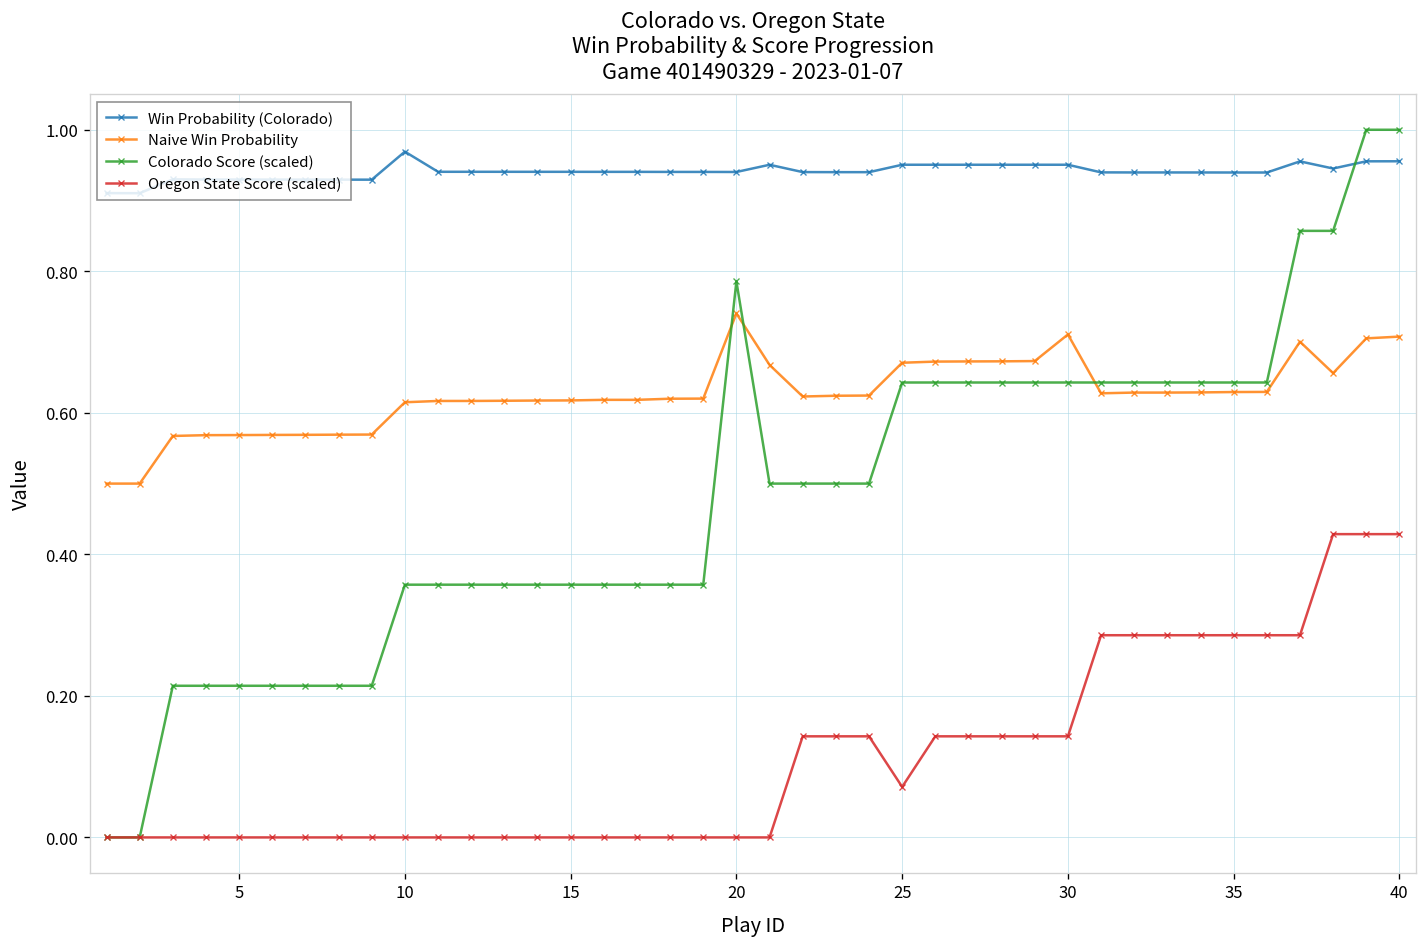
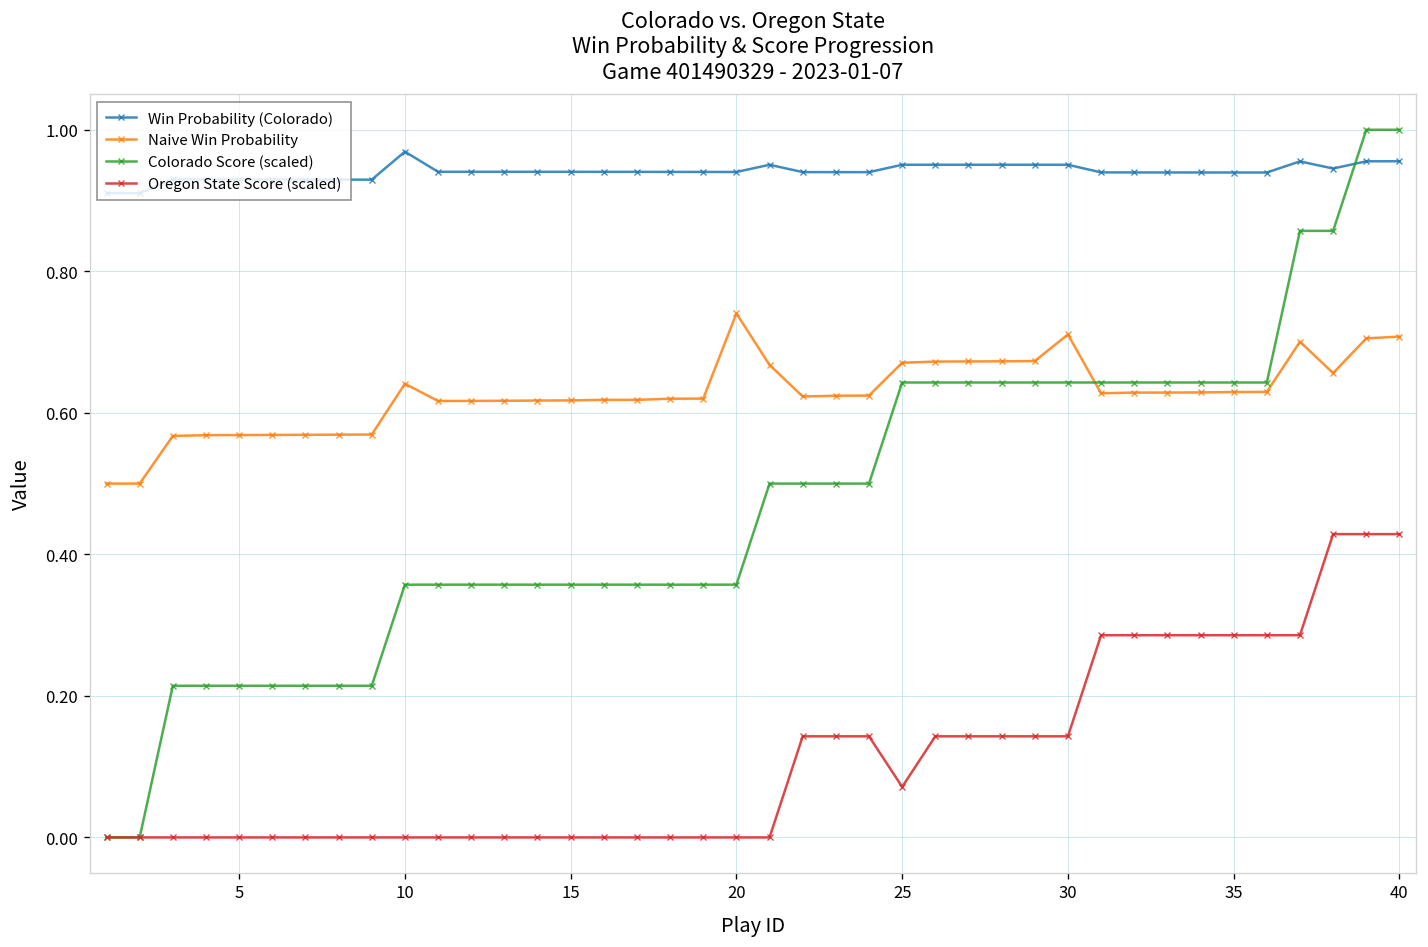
  {
    "Win Probability (Colorado)": {
      "10": 0.97,
      "15": 0.94,
      "20": 0.94,
      "25": 0.95,
      "30": 0.95,
      "35": 0.94,
      "40": 0.96
    },
    "Naive Win Probability": {
      "5": 0.57,
-     "10": 0.61,
+     "10": 0.64,
      "15": 0.62,
      "20": 0.74,
      "25": 0.67,
      "30": 0.71,
      "35": 0.63,
      "40": 0.71
    },
    "Colorado Score (scaled)": {
      "5": 0.21,
      "10": 0.36,
      "15": 0.36,
-     "20": 0.79,
+     "20": 0.36,
      "25": 0.64,
      "30": 0.64,
      "35": 0.64,
      "40": 1.00
    },
    "Oregon State Score (scaled)": {
      "5": 0.00,
      "10": 0.00,
      "15": 0.00,
      "20": 0.00,
      "25": 0.07,
      "30": 0.14,
      "35": 0.29,
      "40": 0.43
    }
  }
